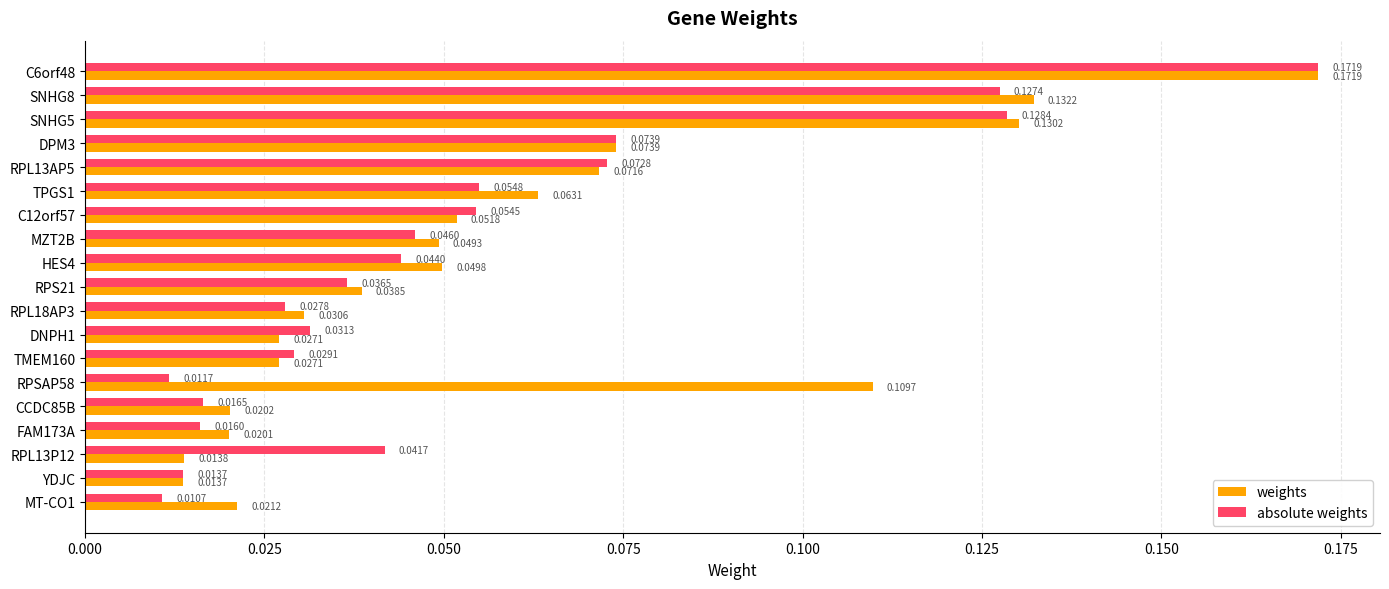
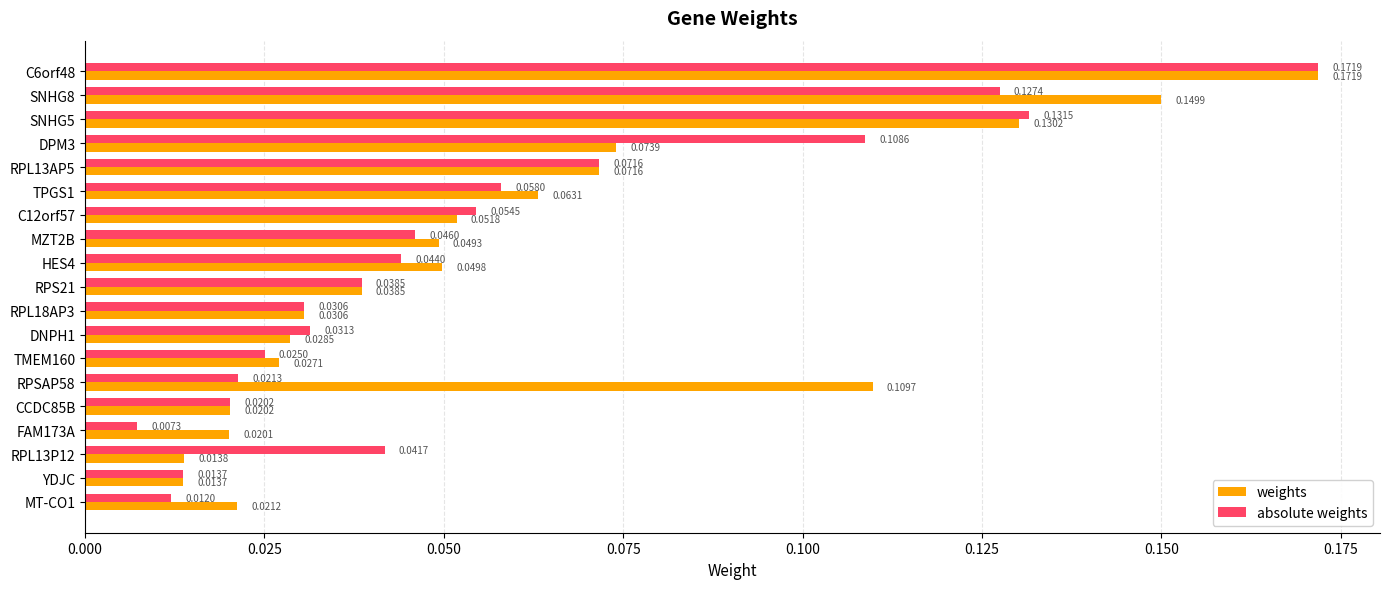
  {
    "weights": {
-     "SNHG8": 0.1322,
+     "SNHG8": 0.1499,
      "SNHG5": 0.1302,
      "DPM3": 0.0739,
      "TPGS1": 0.0631,
      "C12orf57": 0.0518,
      "MZT2B": 0.0493,
      "HES4": 0.0498,
-     "DNPH1": 0.0271,
+     "DNPH1": 0.0285,
      "TMEM160": 0.0271,
      "RPSAP58": 0.1097,
      "FAM173A": 0.0201,
      "RPL13P12": 0.0138,
      "MT-CO1": 0.0212
    },
    "absolute weights": {
      "SNHG8": 0.1274,
-     "SNHG5": 0.1284,
-     "DPM3": 0.0739,
-     "RPL13AP5": 0.0728,
-     "TPGS1": 0.0548,
+     "SNHG5": 0.1315,
+     "DPM3": 0.1086,
+     "RPL13AP5": 0.0716,
+     "TPGS1": 0.0580,
      "C12orf57": 0.0545,
      "MZT2B": 0.0460,
      "HES4": 0.0440,
-     "RPS21": 0.0365,
-     "RPL18AP3": 0.0278,
+     "RPS21": 0.0385,
+     "RPL18AP3": 0.0306,
      "DNPH1": 0.0313,
-     "TMEM160": 0.0291,
-     "RPSAP58": 0.0117,
-     "CCDC85B": 0.0165,
-     "FAM173A": 0.0160,
+     "TMEM160": 0.0250,
+     "RPSAP58": 0.0213,
+     "CCDC85B": 0.0202,
+     "FAM173A": 0.0073,
      "RPL13P12": 0.0417,
-     "MT-CO1": 0.0107
+     "MT-CO1": 0.0120
    }
  }
